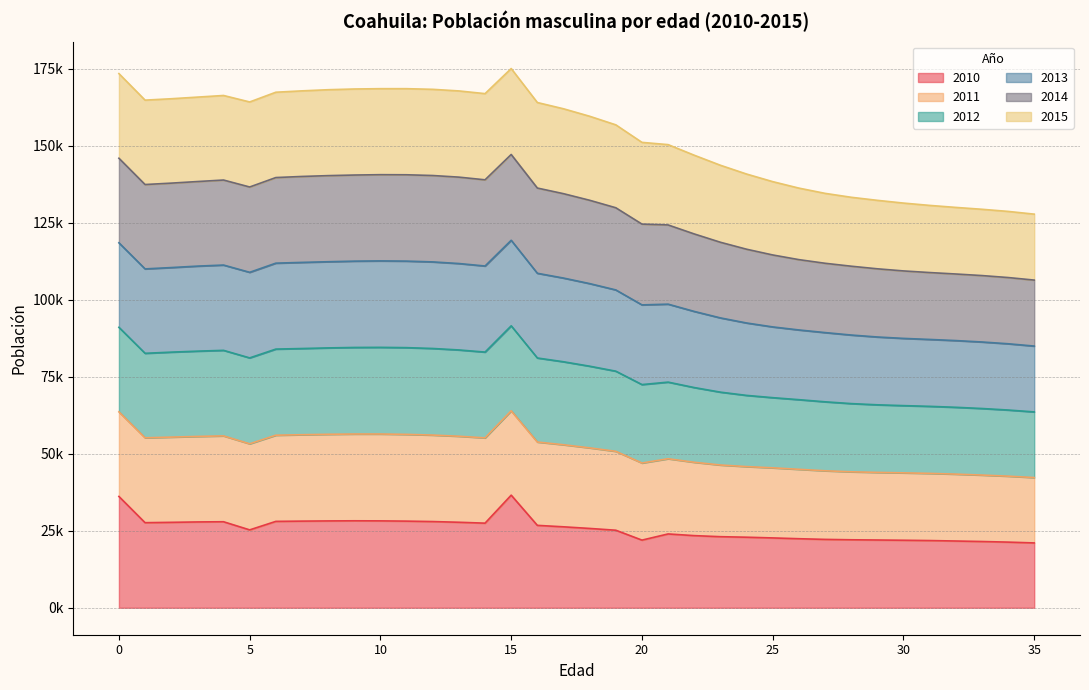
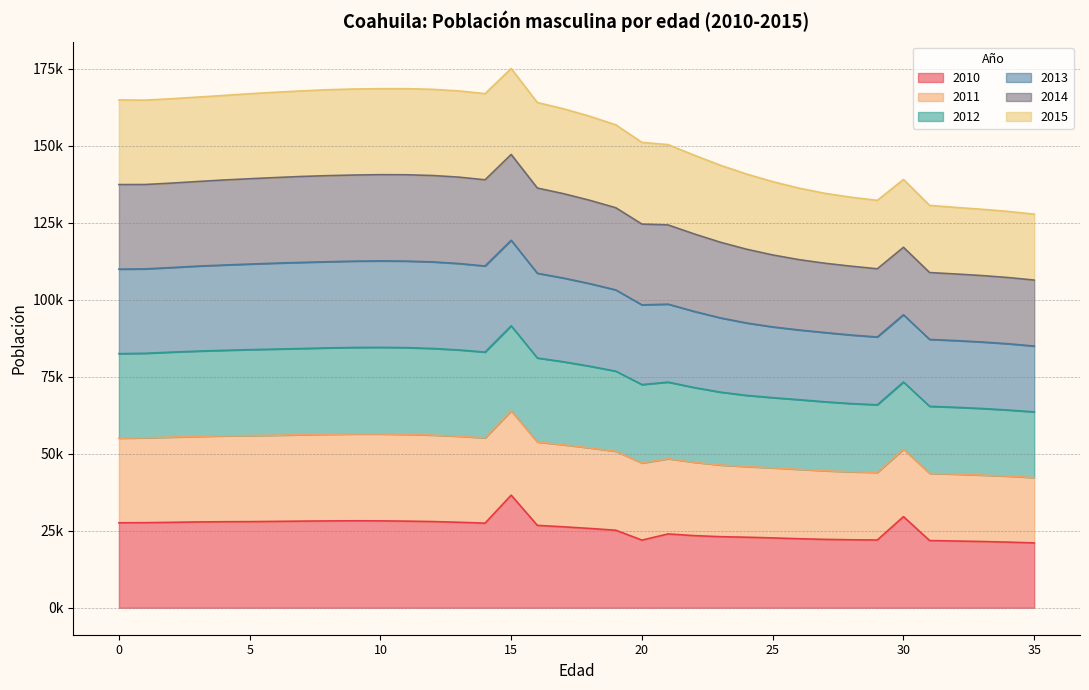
  {
    "2010": {
-     "0": 36000,
-     "5": 25000,
+     "0": 28000,
+     "5": 28000,
      "10": 28000,
      "15": 37000,
      "20": 22000,
      "25": 23000,
-     "30": 22000,
+     "30": 30000,
      "35": 21000
    }
  }
